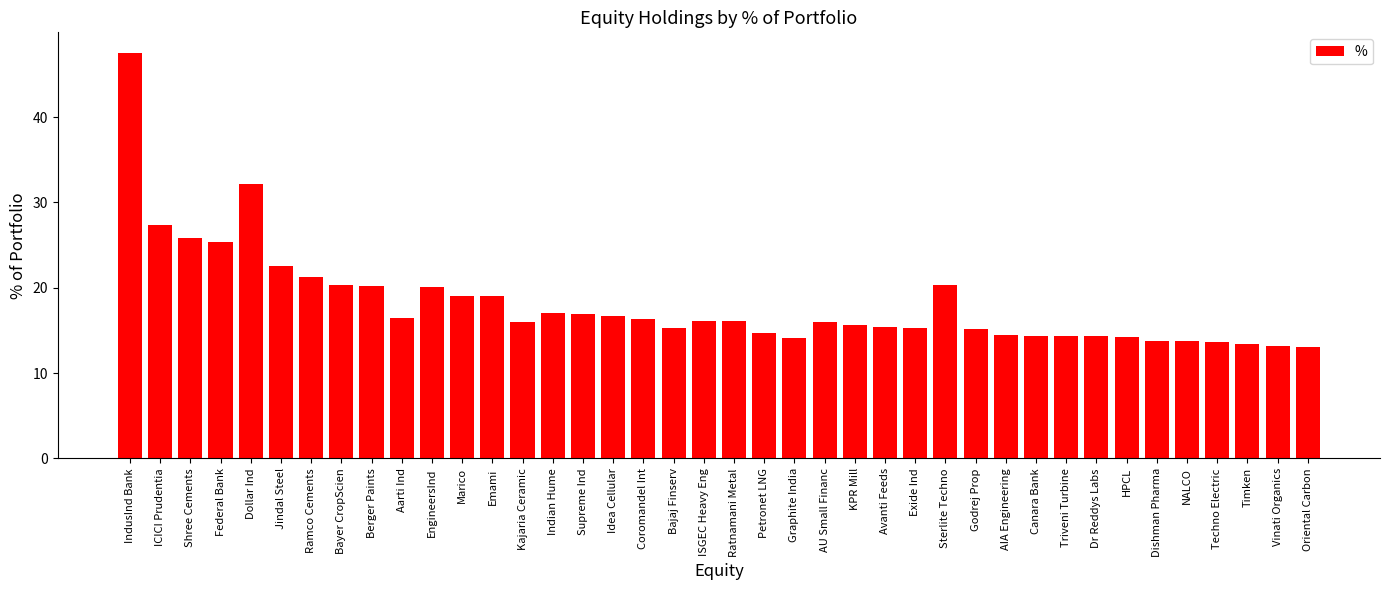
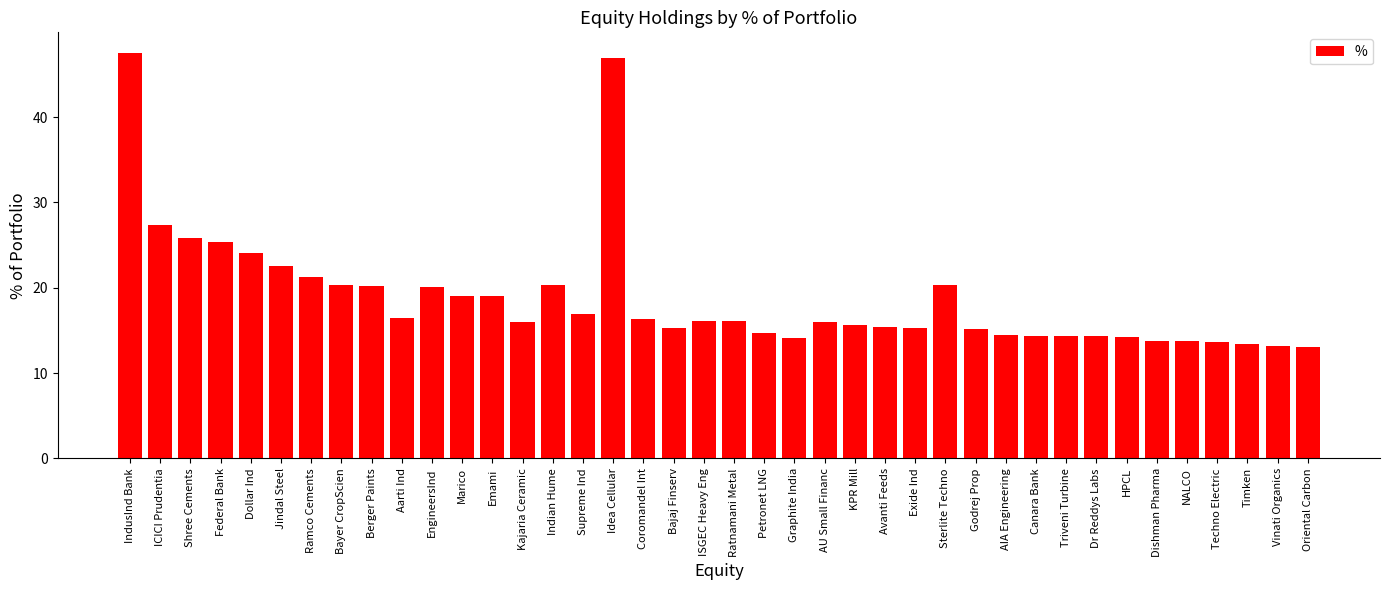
  {
    "IndusInd Bank": 48,
    "ICICI Prudentia": 27,
    "Shree Cements": 26,
    "Federal Bank": 25,
-   "Dollar Ind": 32,
+   "Dollar Ind": 24,
    "Jindal Steel": 23,
    "Ramco Cements": 21,
    "Bayer CropScien": 20,
    "Berger Paints": 20,
    "Aarti Ind": 16,
    "EngineersInd": 20,
    "Marico": 19,
    "Emami": 19,
    "Kajaria Ceramic": 16,
-   "Indian Hume": 17,
+   "Indian Hume": 20,
    "Supreme Ind": 17,
-   "Idea Cellular": 17,
+   "Idea Cellular": 47,
    "Coromandel Int": 16,
    "Bajaj Finserv": 15,
    "ISGEC Heavy Eng": 16,
    "Ratnamani Metal": 16,
    "Petronet LNG": 15,
    "Graphite India": 14,
    "AU Small Financ": 16,
    "KPR Mill": 16,
    "Avanti Feeds": 15,
    "Exide Ind": 15,
    "Sterlite Techno": 20,
    "Godrej Prop": 15,
    "AIA Engineering": 14,
    "Canara Bank": 14,
    "Triveni Turbine": 14,
    "Dr Reddys Labs": 14,
    "HPCL": 14,
    "Dishman Pharma": 14,
    "NALCO": 14,
    "Techno Electric": 14,
    "Timken": 13,
    "Vinati Organics": 13,
    "Oriental Carbon": 13
  }
